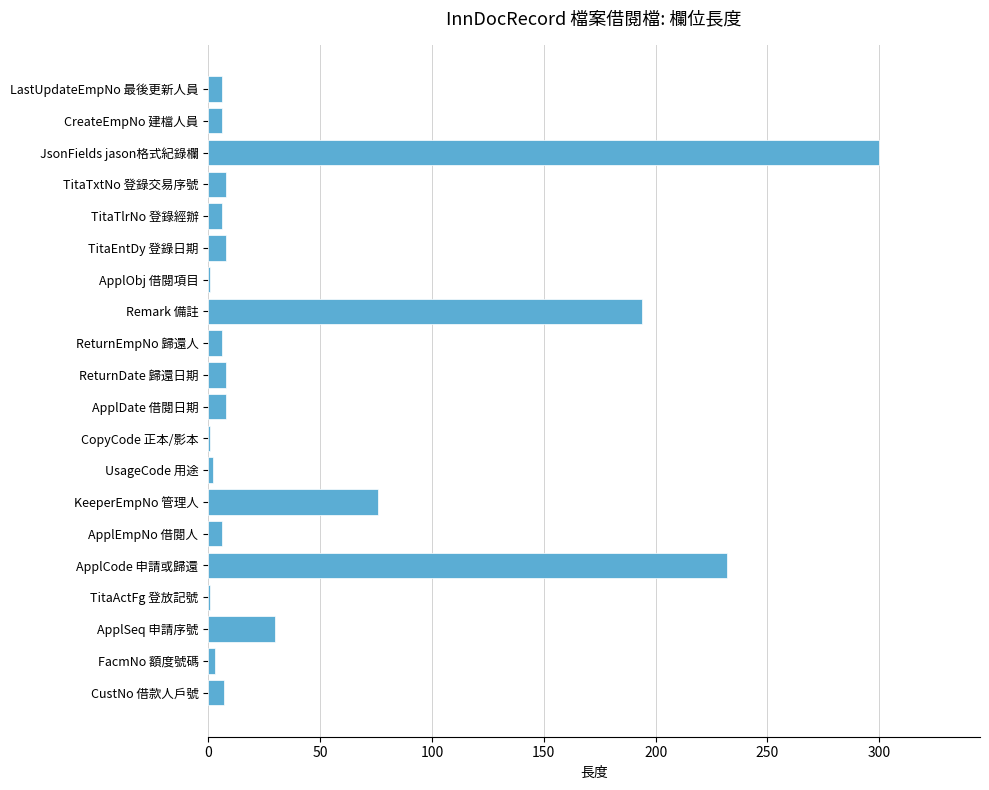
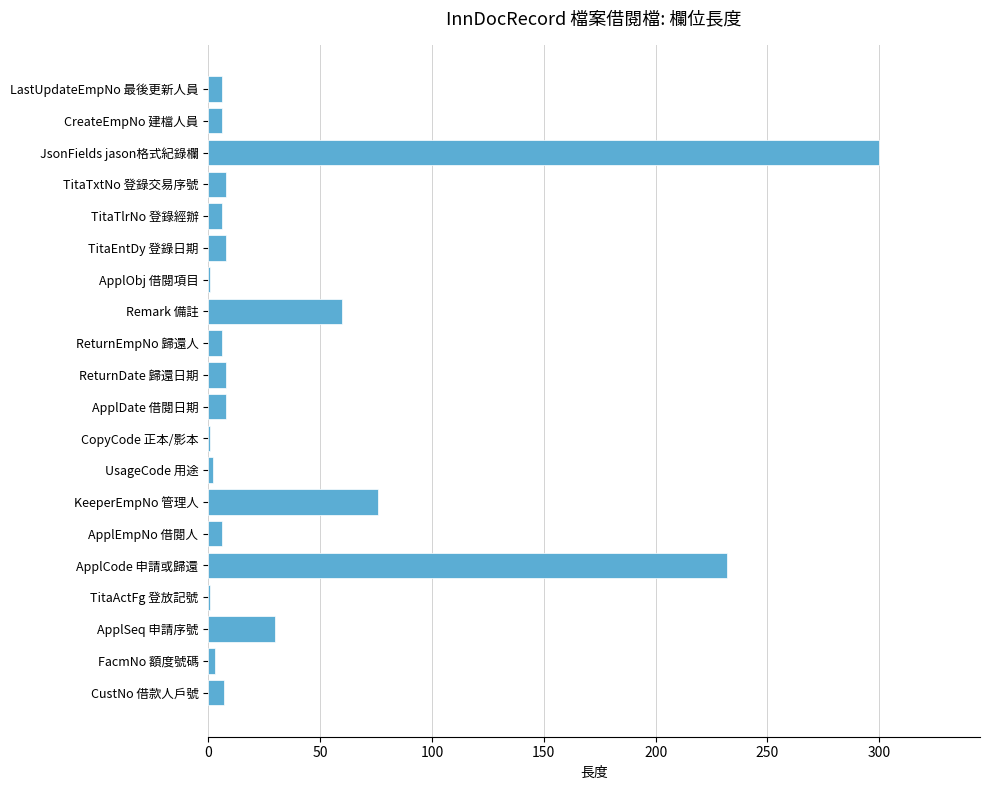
  {
    "LastUpdateEmpNo 最後更新人員": 6,
    "CreateEmpNo 建檔人員": 6,
    "JsonFields jason格式紀錄欄": 300,
    "TitaTxtNo 登錄交易序號": 8,
    "TitaTlrNo 登錄經辦": 6,
    "TitaEntDy 登錄日期": 8,
-   "Remark 備註": 194,
+   "Remark 備註": 60,
    "ReturnEmpNo 歸還人": 6,
    "ReturnDate 歸還日期": 8,
    "ApplDate 借閱日期": 8,
    "UsageCode 用途": 2,
    "KeeperEmpNo 管理人": 76,
    "ApplEmpNo 借閱人": 6,
    "ApplCode 申請或歸還": 232,
    "ApplSeq 申請序號": 30,
    "FacmNo 額度號碼": 3,
    "CustNo 借款人戶號": 7
  }
